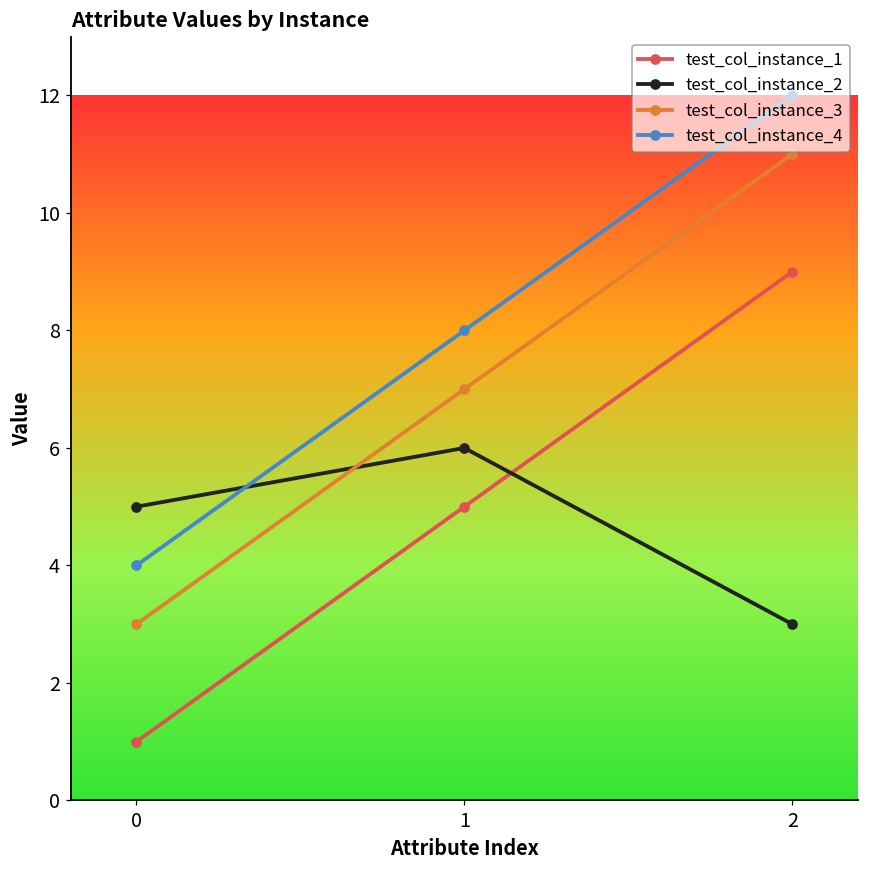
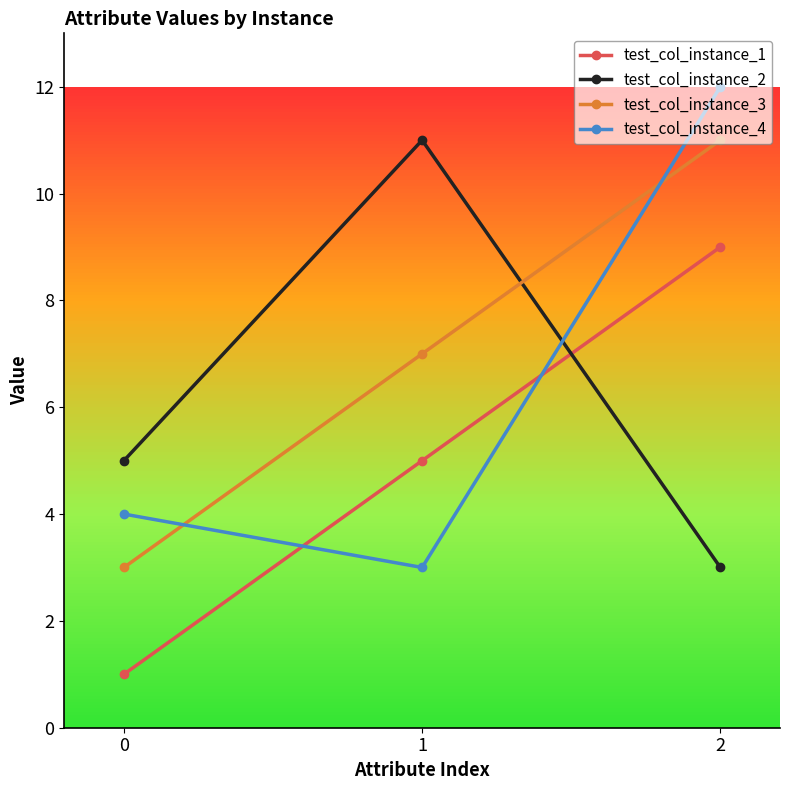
  {
    "test_col_instance_2": {
      "0": 5,
-     "1": 6,
+     "1": 11,
      "2": 3
    },
    "test_col_instance_4": {
      "0": 4,
-     "1": 8
+     "1": 3
    }
  }
